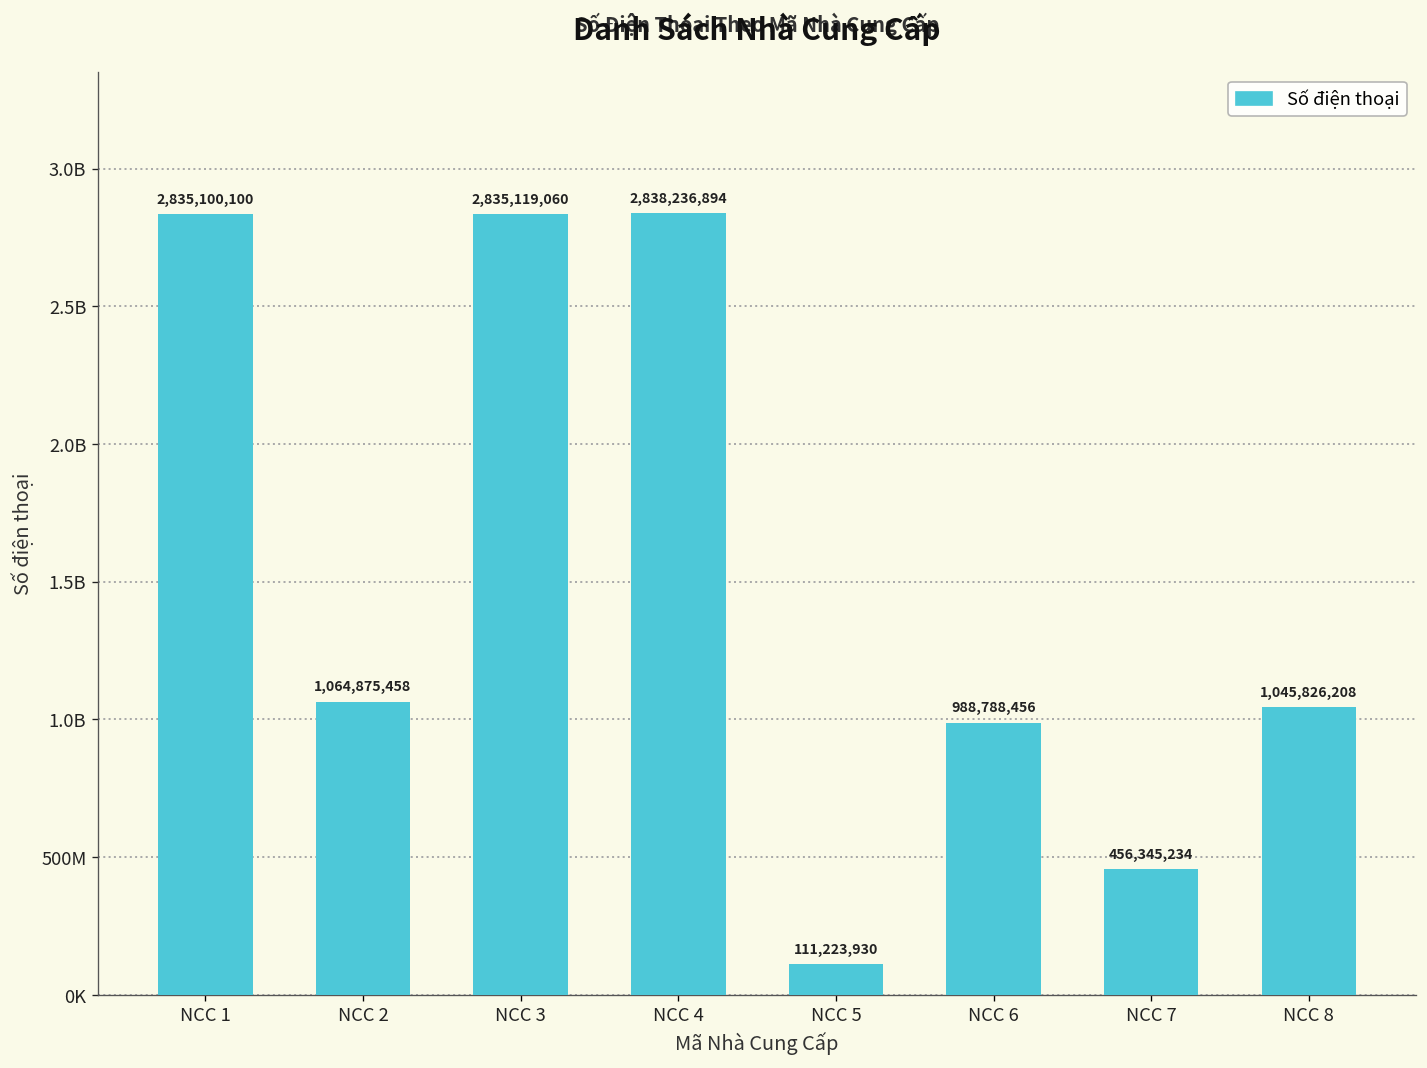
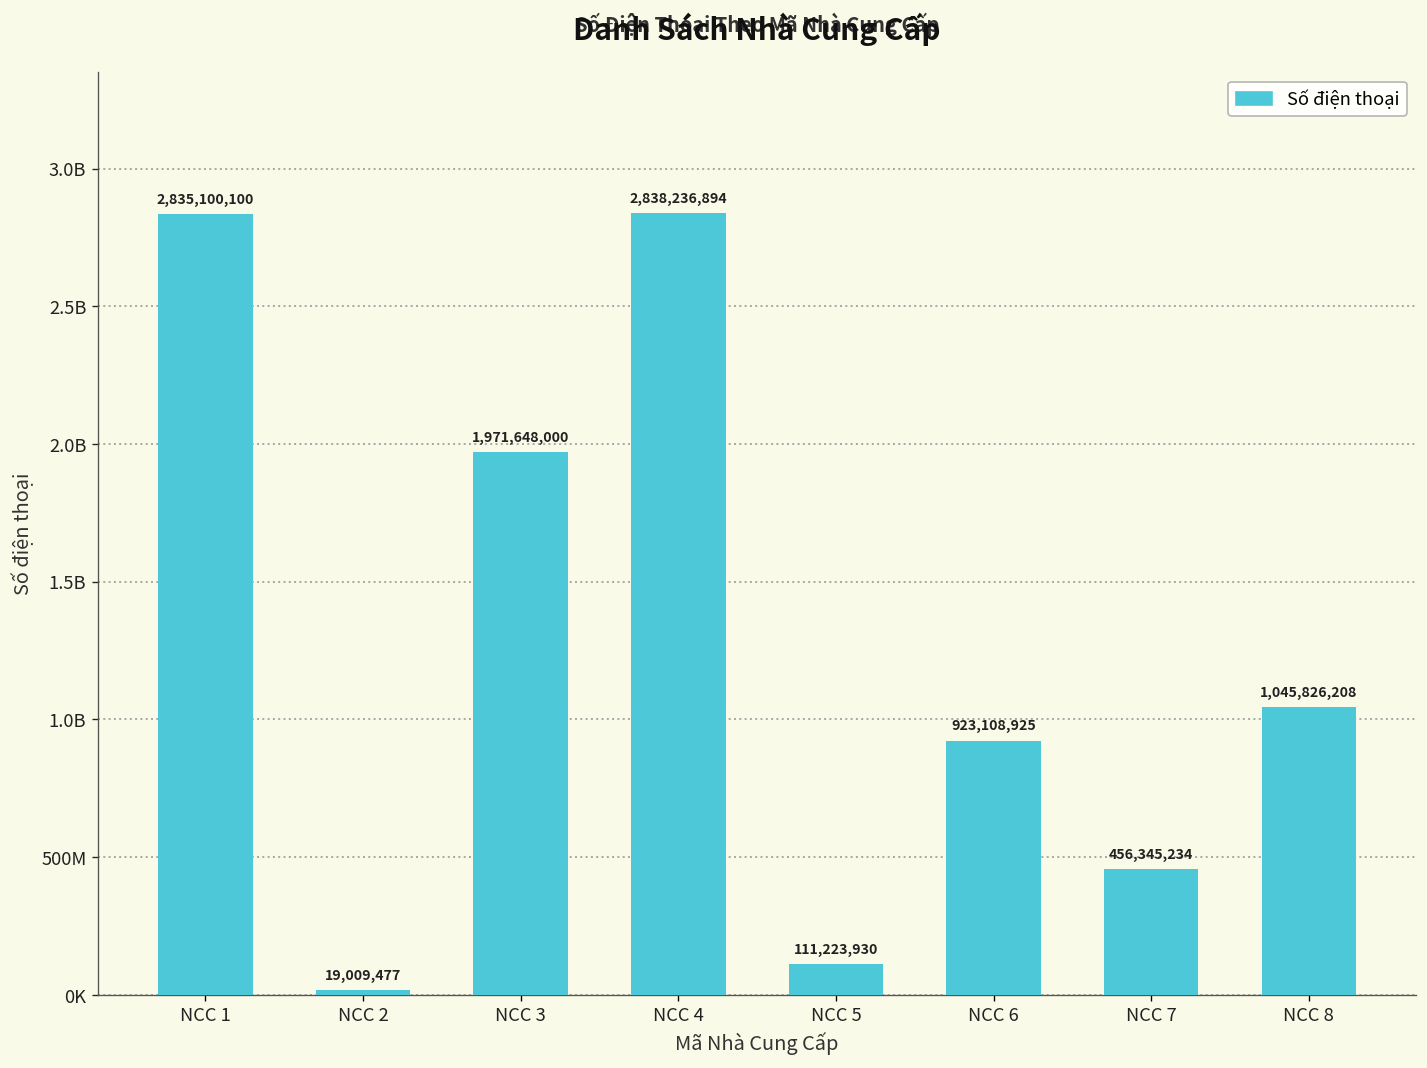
  {
    "NCC 1": "2,835,100,100",
-   "NCC 2": "1,064,875,458",
-   "NCC 3": "2,835,119,060",
+   "NCC 2": "19,009,477",
+   "NCC 3": "1,971,648,000",
    "NCC 4": "2,838,236,894",
    "NCC 5": "111,223,930",
-   "NCC 6": "988,788,456",
+   "NCC 6": "923,108,925",
    "NCC 7": "456,345,234",
    "NCC 8": "1,045,826,208"
  }
